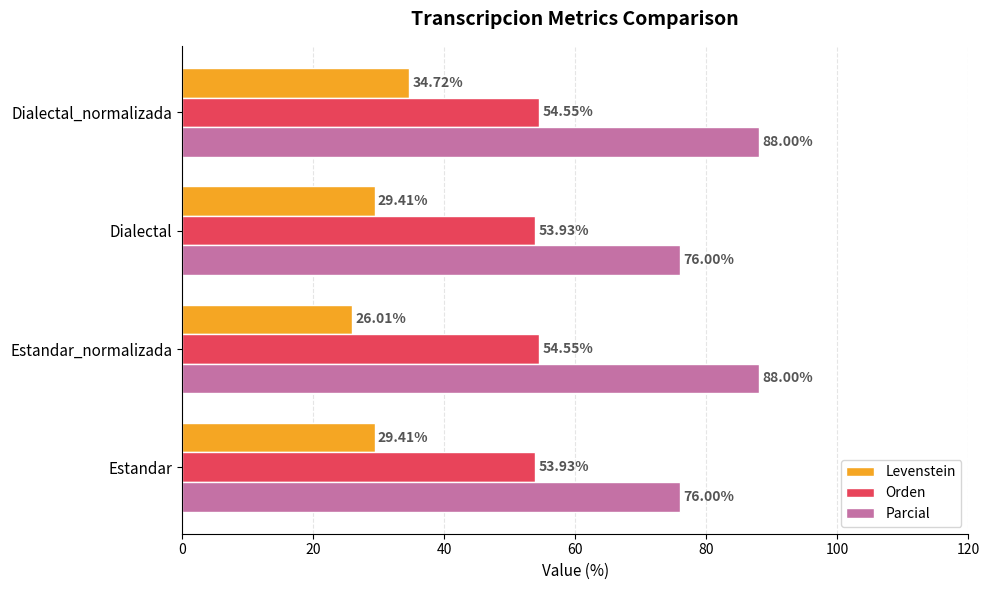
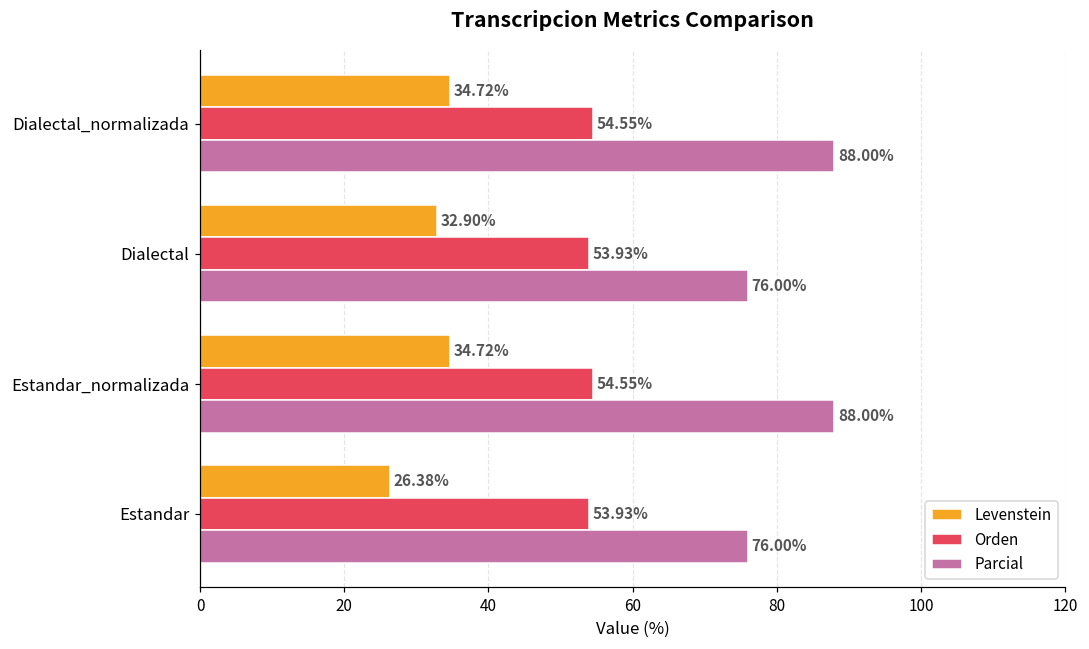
  {
    "Levenstein": {
      "Dialectal_normalizada": "34.72%",
-     "Dialectal": "29.41%",
-     "Estandar_normalizada": "26.01%",
-     "Estandar": "29.41%"
+     "Dialectal": "32.90%",
+     "Estandar_normalizada": "34.72%",
+     "Estandar": "26.38%"
    },
    "Orden": {
      "Dialectal_normalizada": "54.55%",
      "Dialectal": "53.93%",
      "Estandar_normalizada": "54.55%",
      "Estandar": "53.93%"
    },
    "Parcial": {
      "Dialectal_normalizada": "88.00%",
      "Dialectal": "76.00%",
      "Estandar_normalizada": "88.00%",
      "Estandar": "76.00%"
    }
  }
